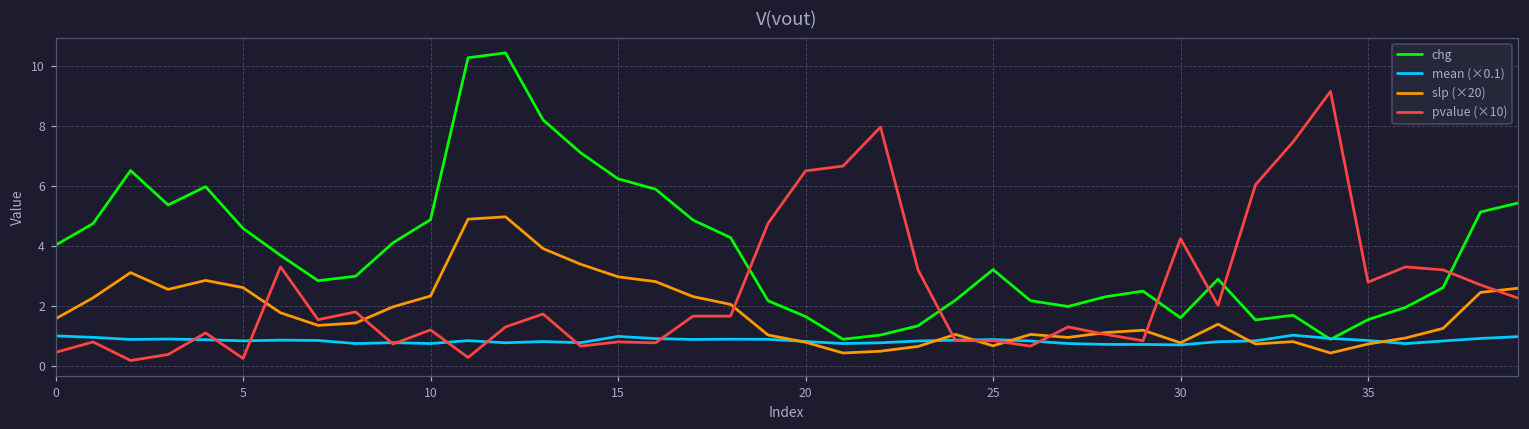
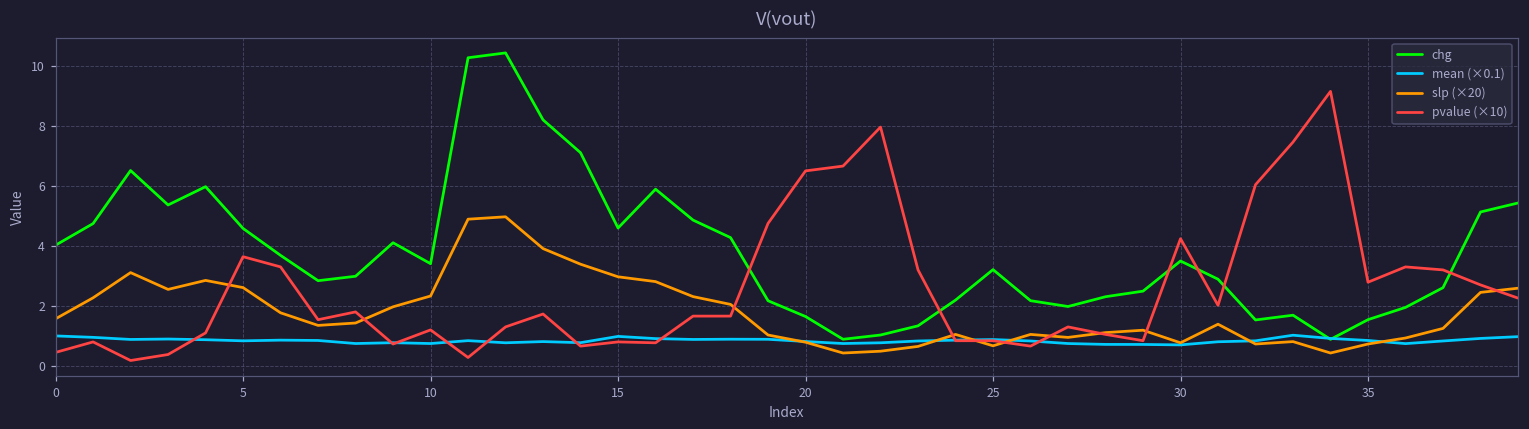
  {
    "chg": {
      "0": 4.0,
      "5": 4.6,
-     "10": 4.9,
-     "15": 6.2,
+     "10": 3.4,
+     "15": 4.6,
      "20": 1.6,
      "25": 3.2,
-     "30": 1.6,
+     "30": 3.5,
      "35": 1.5
    },
    "mean (×0.1)": {
      "0": 1.0,
      "5": 0.8,
      "10": 0.7,
      "15": 1.0,
      "35": 0.8
    },
    "slp (×20)": {
      "0": 1.6,
      "5": 2.6,
      "10": 2.3,
      "15": 3.0,
      "25": 0.7,
      "35": 0.7
    },
    "pvalue (×10)": {
      "0": 0.4,
-     "5": 0.2,
+     "5": 3.6,
      "10": 1.2,
      "15": 0.8,
      "20": 6.5,
      "30": 4.2,
      "35": 2.8
    }
  }
